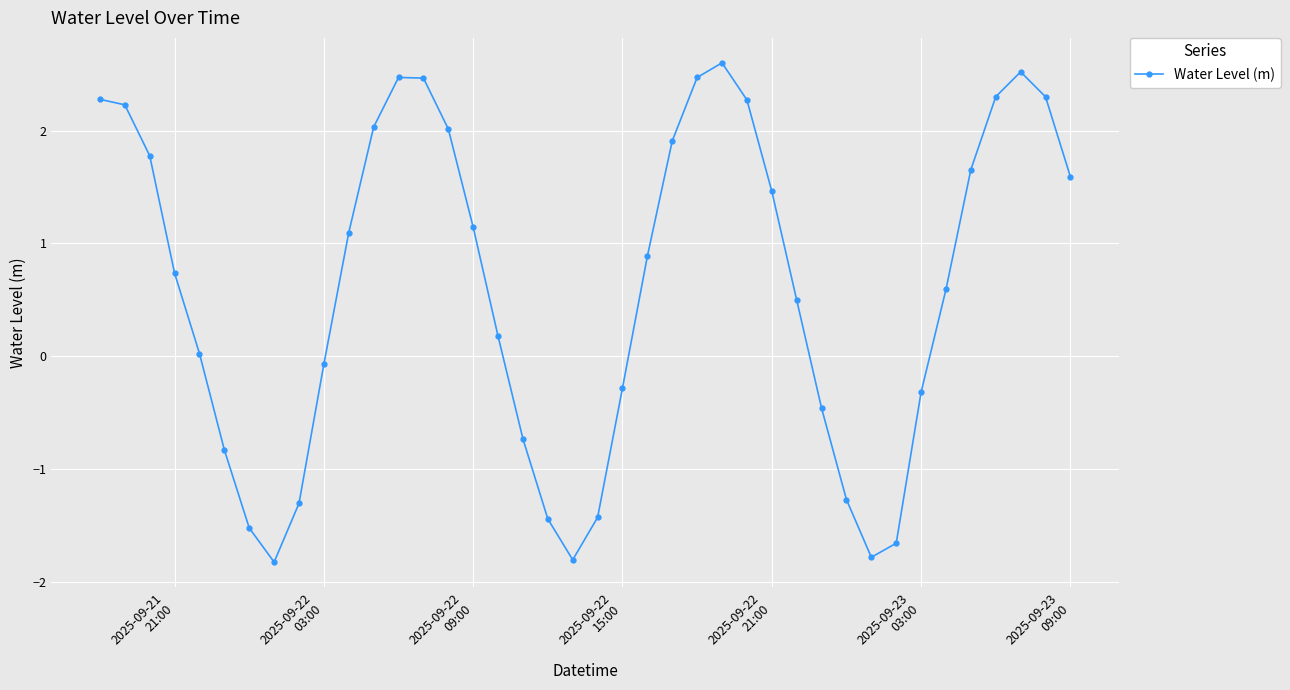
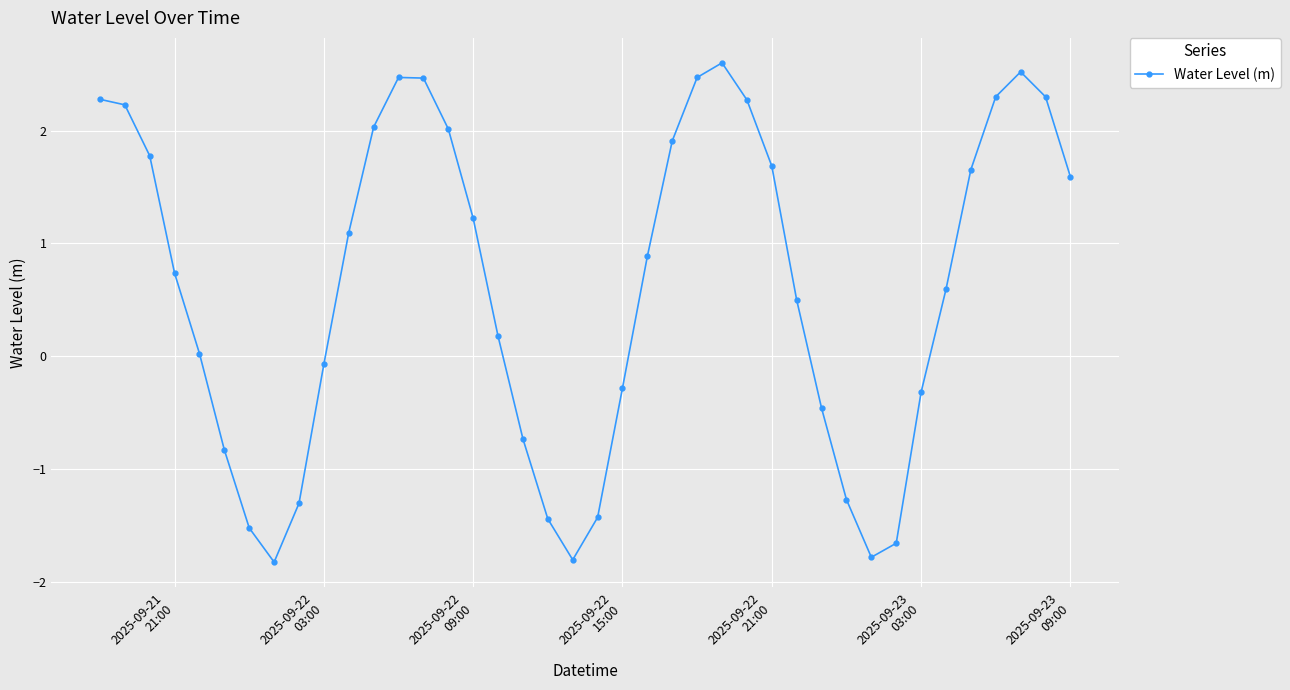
  {
    "2025-09-21 21:00": 0.74,
    "2025-09-22 03:00": -0.07,
-   "2025-09-22 09:00": 1.14,
+   "2025-09-22 09:00": 1.22,
    "2025-09-22 15:00": -0.28,
-   "2025-09-22 21:00": 1.46,
+   "2025-09-22 21:00": 1.69,
    "2025-09-23 03:00": -0.32,
    "2025-09-23 09:00": 1.59
  }
